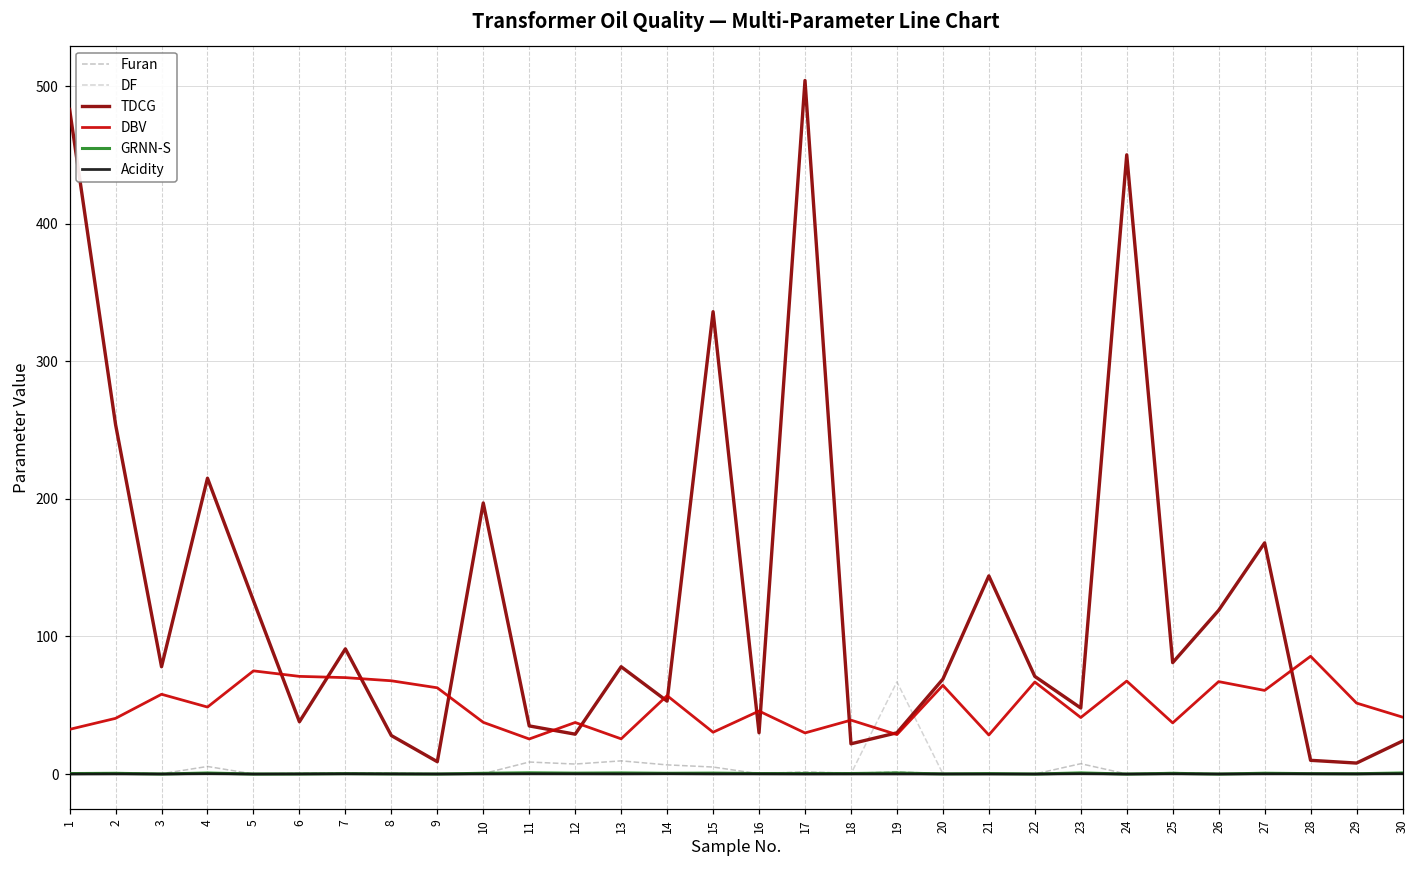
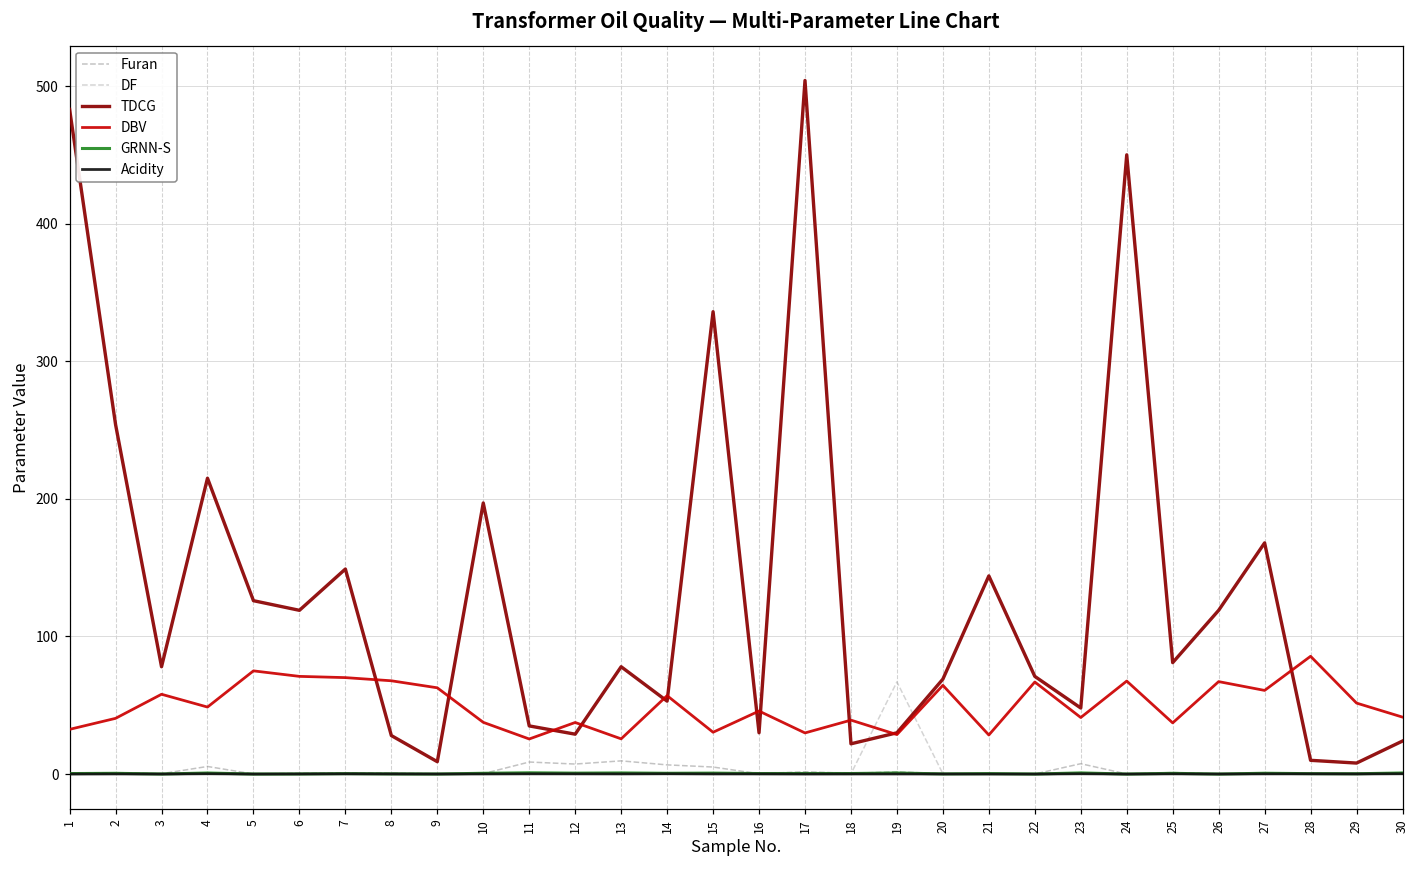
  {
    "TDCG": {
      "1": 483,
      "2": 254,
      "3": 78,
      "4": 215,
      "5": 126,
-     "6": 38,
-     "7": 91,
+     "6": 119,
+     "7": 149,
      "8": 28,
      "9": 9,
      "10": 197,
      "11": 35,
      "12": 29,
      "13": 78,
      "14": 53,
      "15": 336,
      "16": 30,
      "17": 504,
      "18": 22,
      "20": 69,
      "21": 144,
      "22": 71,
      "23": 48,
      "24": 450,
      "25": 81,
      "26": 119,
      "27": 168,
      "28": 10,
      "29": 8,
      "30": 24
    },
    "DBV": {
      "1": 33,
      "2": 41,
      "3": 58,
      "4": 49,
      "5": 75,
      "6": 71,
      "7": 70,
      "8": 68,
      "9": 63,
      "10": 38,
      "11": 26,
      "12": 38,
      "13": 26,
      "14": 57,
      "15": 30,
      "16": 46,
      "17": 30,
      "18": 39,
      "20": 65,
      "21": 28,
      "22": 67,
      "23": 41,
      "24": 68,
      "25": 37,
      "26": 67,
      "27": 61,
      "28": 86,
      "29": 52,
      "30": 41
    }
  }
